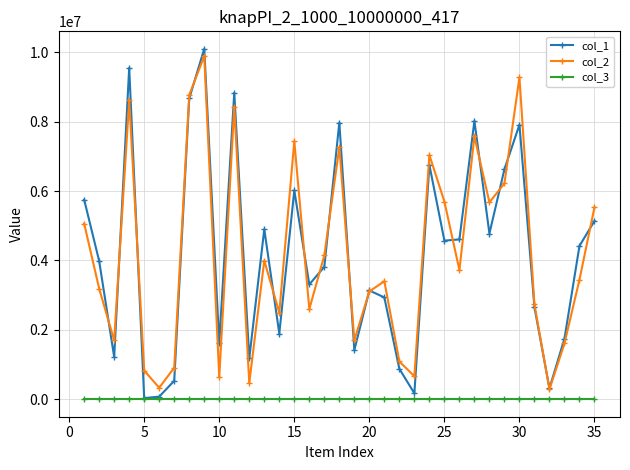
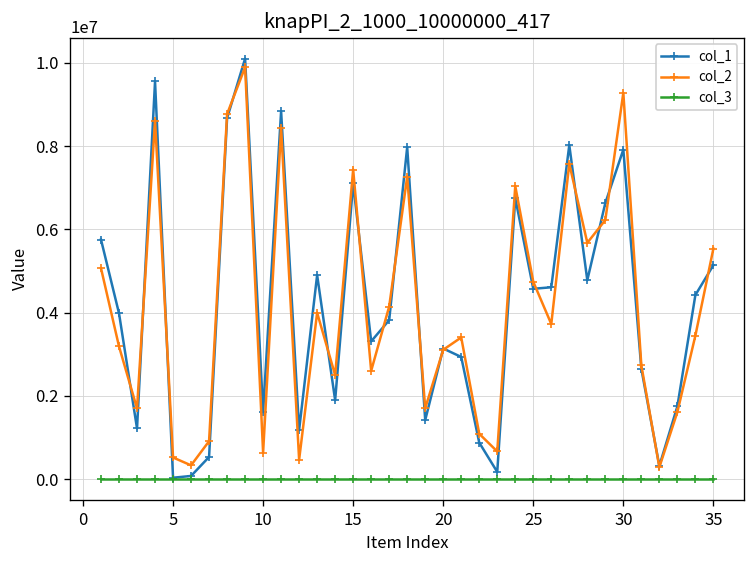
  {
    "col_1": {
      "10": 1600000,
-     "15": 6000000,
+     "15": 7100000,
      "25": 4600000,
      "30": 7900000,
      "35": 5100000
    },
    "col_2": {
-     "5": 800000,
+     "5": 500000,
      "10": 600000,
      "15": 7400000,
-     "25": 5700000,
+     "25": 4700000,
      "30": 9300000,
      "35": 5500000
    },
    "col_3": {
      "10": 0,
      "15": 0,
      "20": 0,
      "25": 0,
      "30": 0,
      "35": 0
    }
  }
